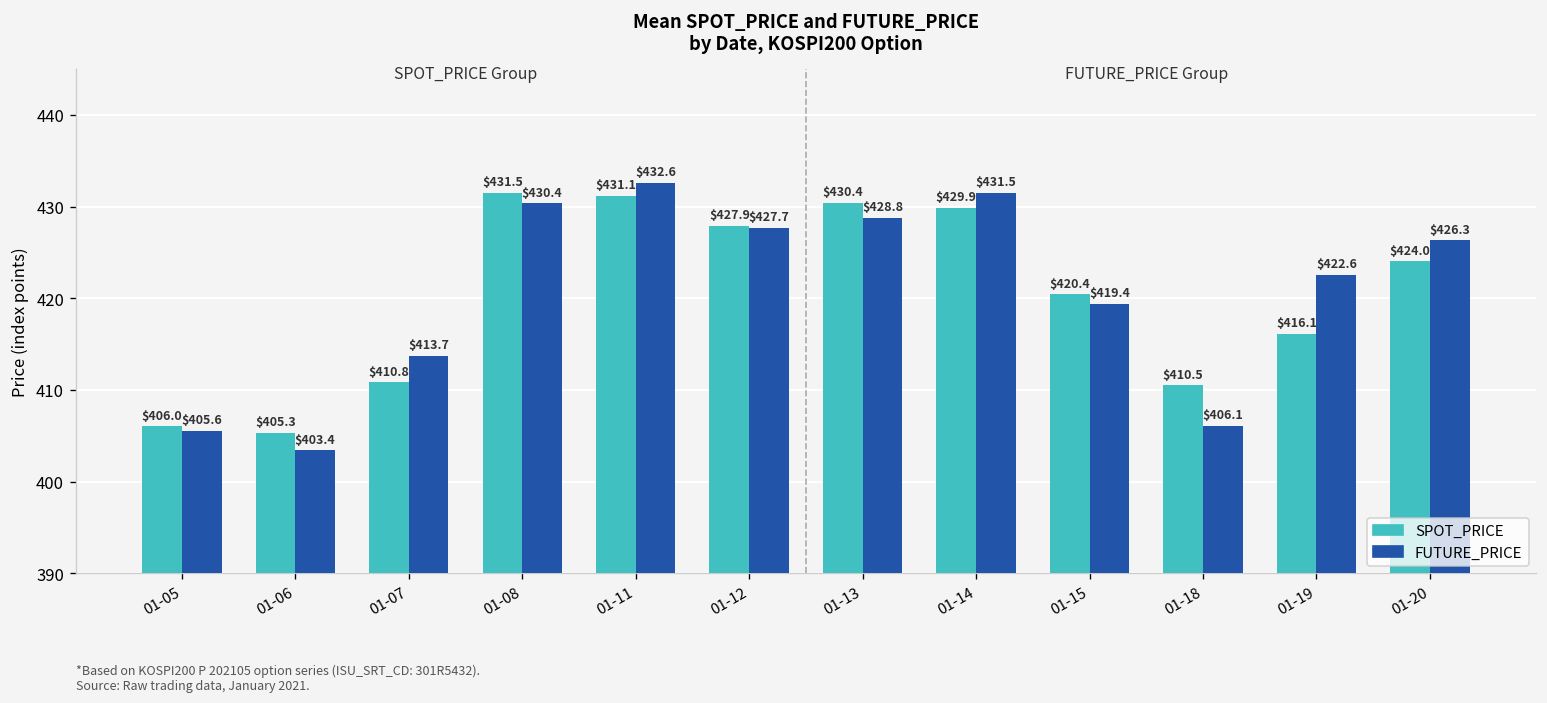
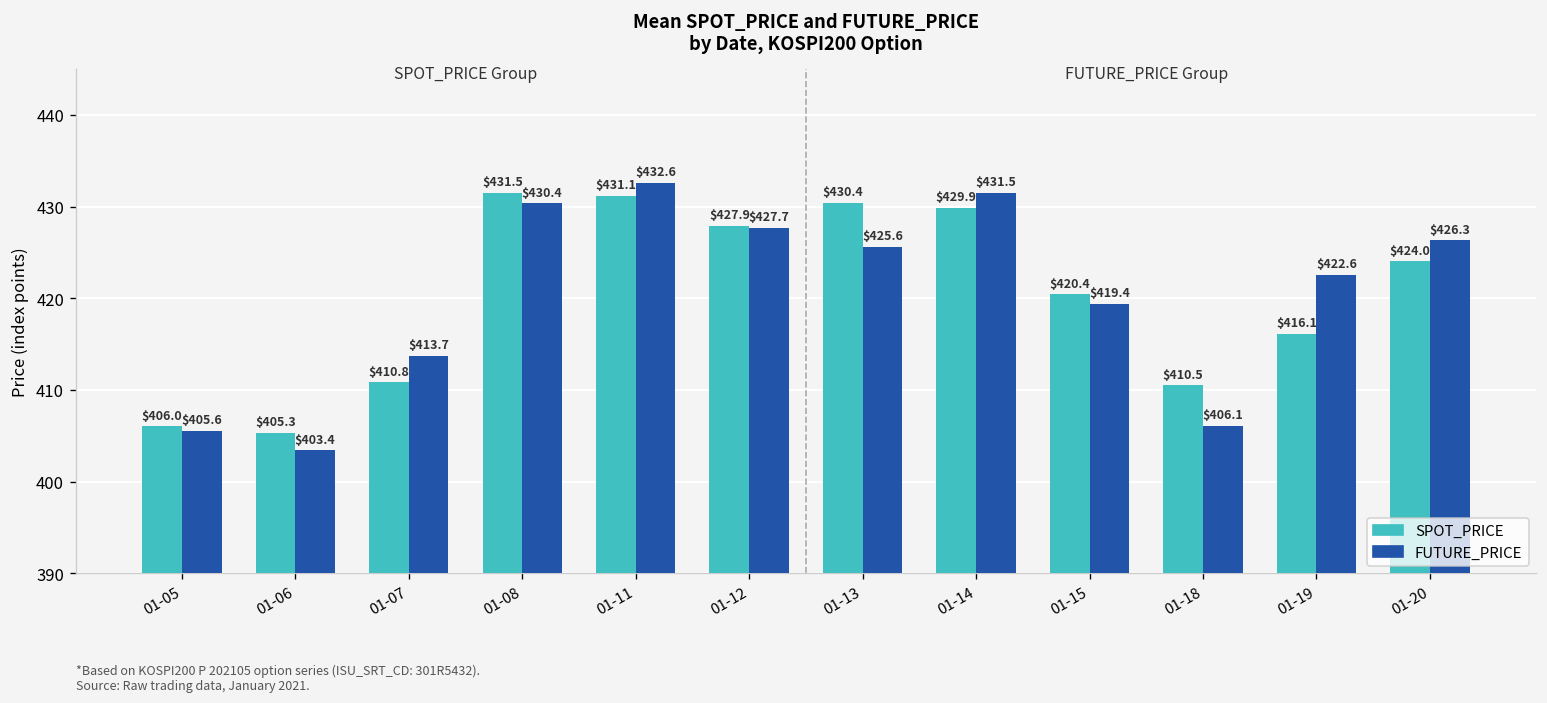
  {
    "SPOT_PRICE": {
      "01-05": "$406.0",
      "01-06": "$405.3",
      "01-07": "$410.8",
      "01-08": "$431.5",
      "01-11": "$431.1",
      "01-12": "$427.9",
      "01-13": "$430.4",
      "01-14": "$429.9",
      "01-15": "$420.4",
      "01-18": "$410.5",
      "01-19": "$416.1",
      "01-20": "$424.0"
    },
    "FUTURE_PRICE": {
      "01-05": "$405.6",
      "01-06": "$403.4",
      "01-07": "$413.7",
      "01-08": "$430.4",
      "01-11": "$432.6",
      "01-12": "$427.7",
-     "01-13": "$428.8",
+     "01-13": "$425.6",
      "01-14": "$431.5",
      "01-15": "$419.4",
      "01-18": "$406.1",
      "01-19": "$422.6",
      "01-20": "$426.3"
    }
  }
